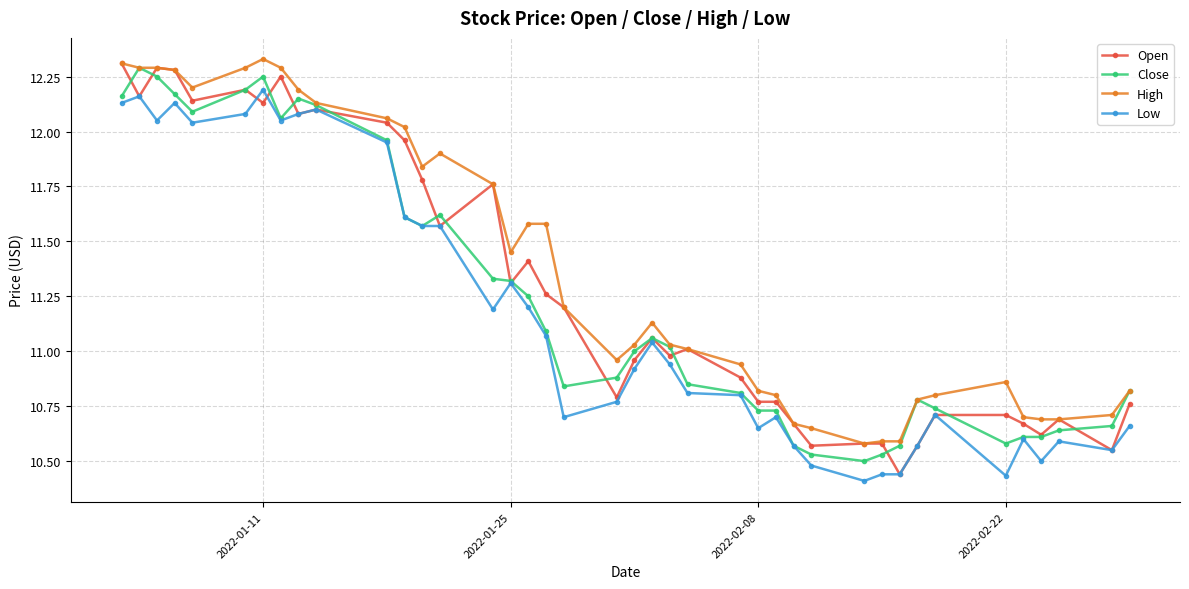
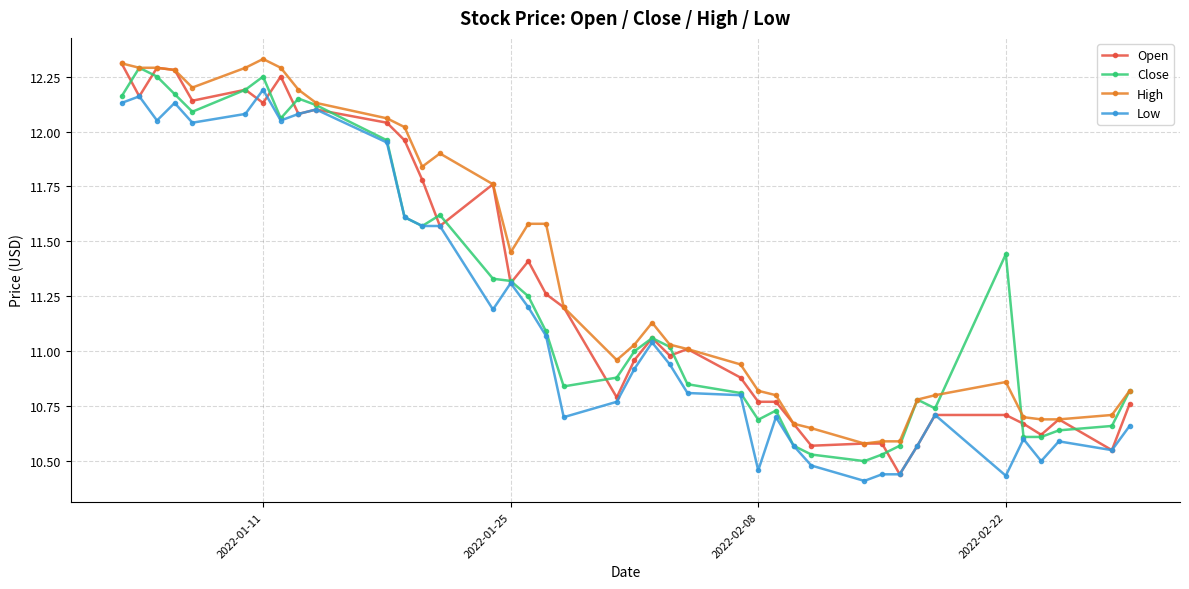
  {
    "Close": {
      "2022-01-11": 12.25,
-     "2022-02-08": 10.73,
-     "2022-02-22": 10.58
+     "2022-02-08": 10.69,
+     "2022-02-22": 11.44
    },
    "Low": {
      "2022-01-11": 12.19,
-     "2022-02-08": 10.65,
+     "2022-02-08": 10.46,
      "2022-02-22": 10.43
    }
  }
